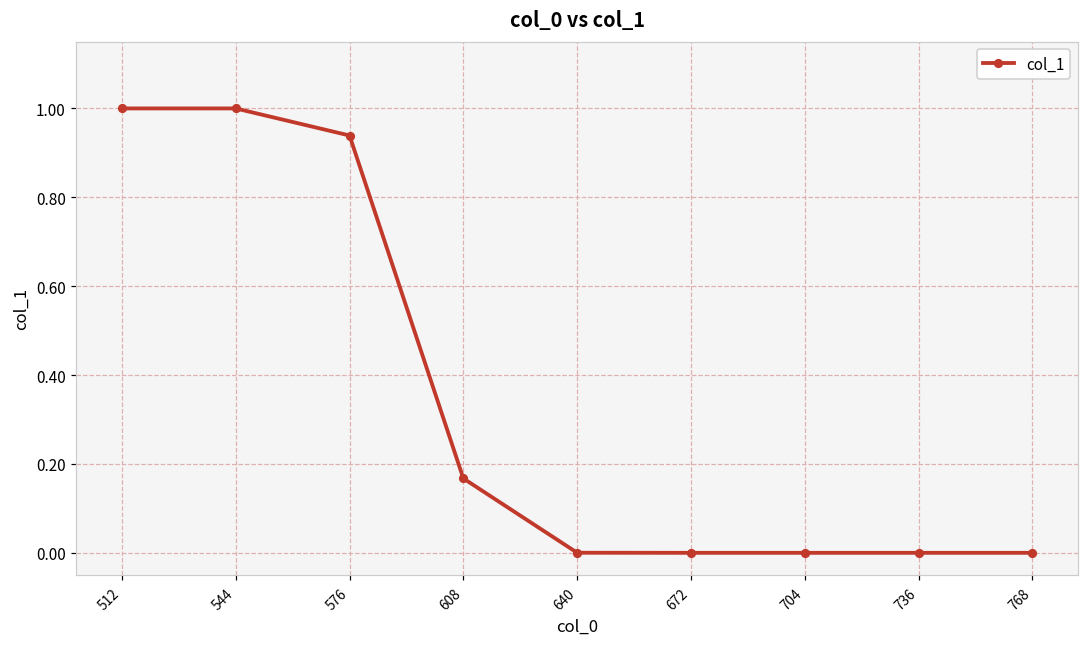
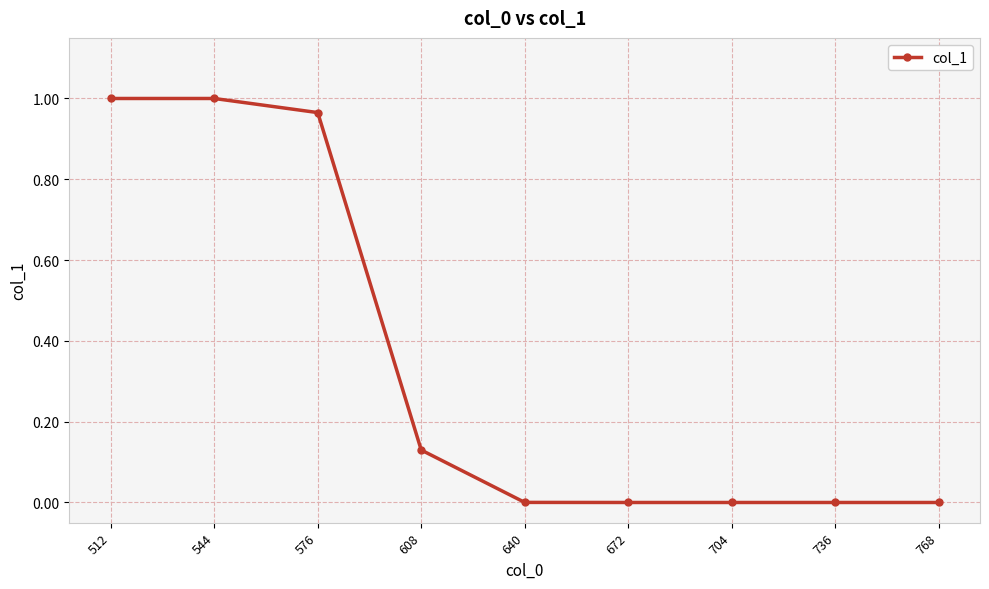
  {
    "512": 1.00,
    "544": 1.00,
-   "576": 0.94,
-   "608": 0.17,
+   "576": 0.97,
+   "608": 0.13,
    "640": 0.00,
    "672": 0.00,
    "704": 0.00,
    "736": 0.00,
    "768": 0.00
  }
